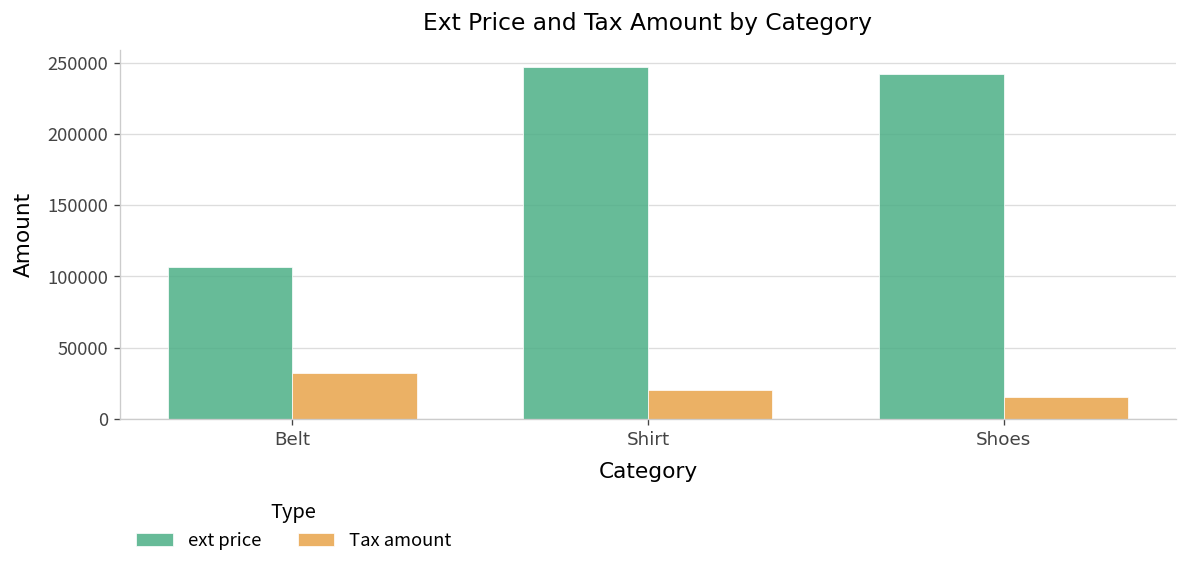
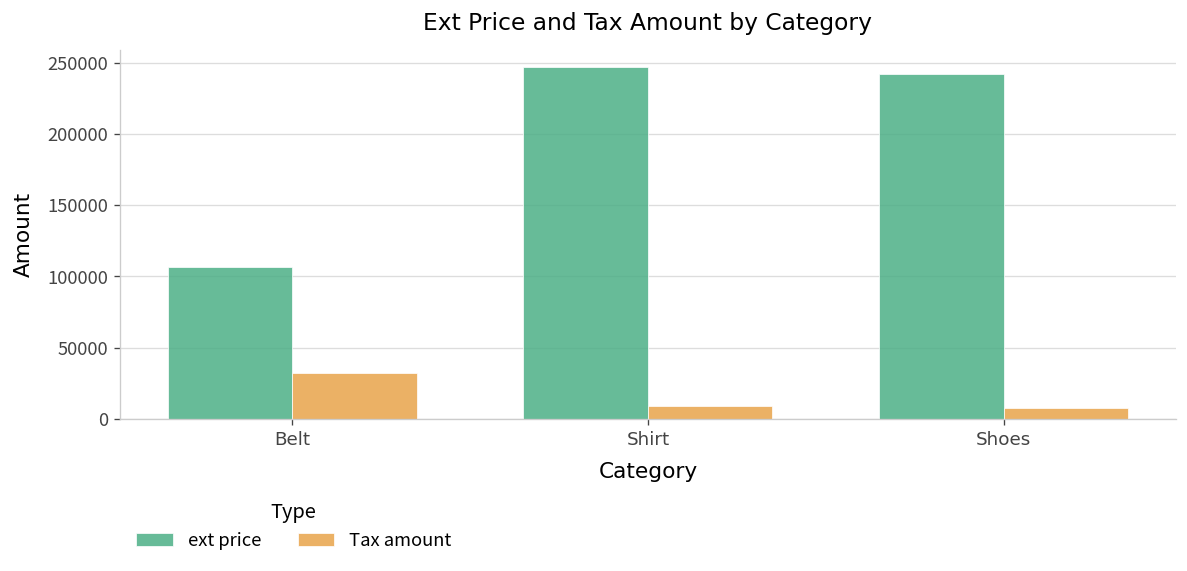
  {
    "ext price": {
      "Belt": 107000,
      "Shirt": 247000,
      "Shoes": 242000
    },
    "Tax amount": {
      "Belt": 32000,
-     "Shirt": 20000,
-     "Shoes": 15000
+     "Shirt": 9000,
+     "Shoes": 8000
    }
  }
